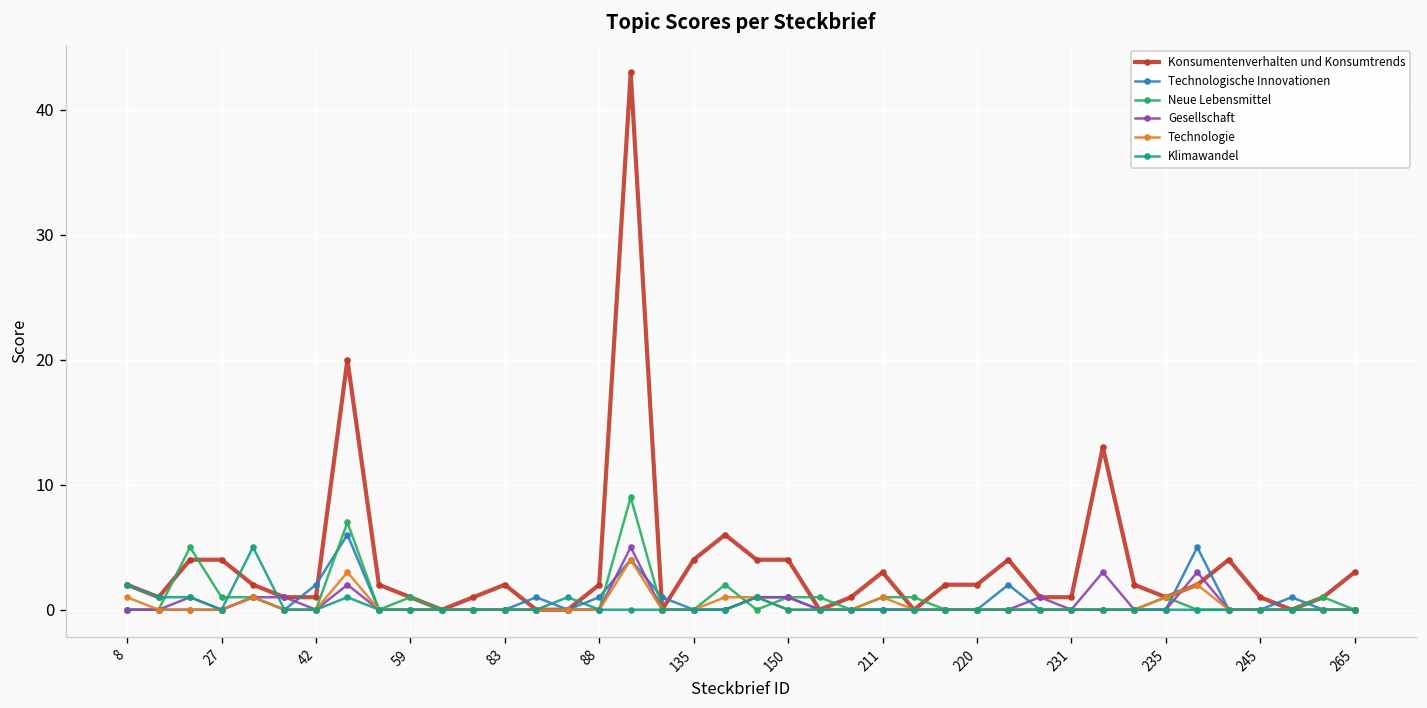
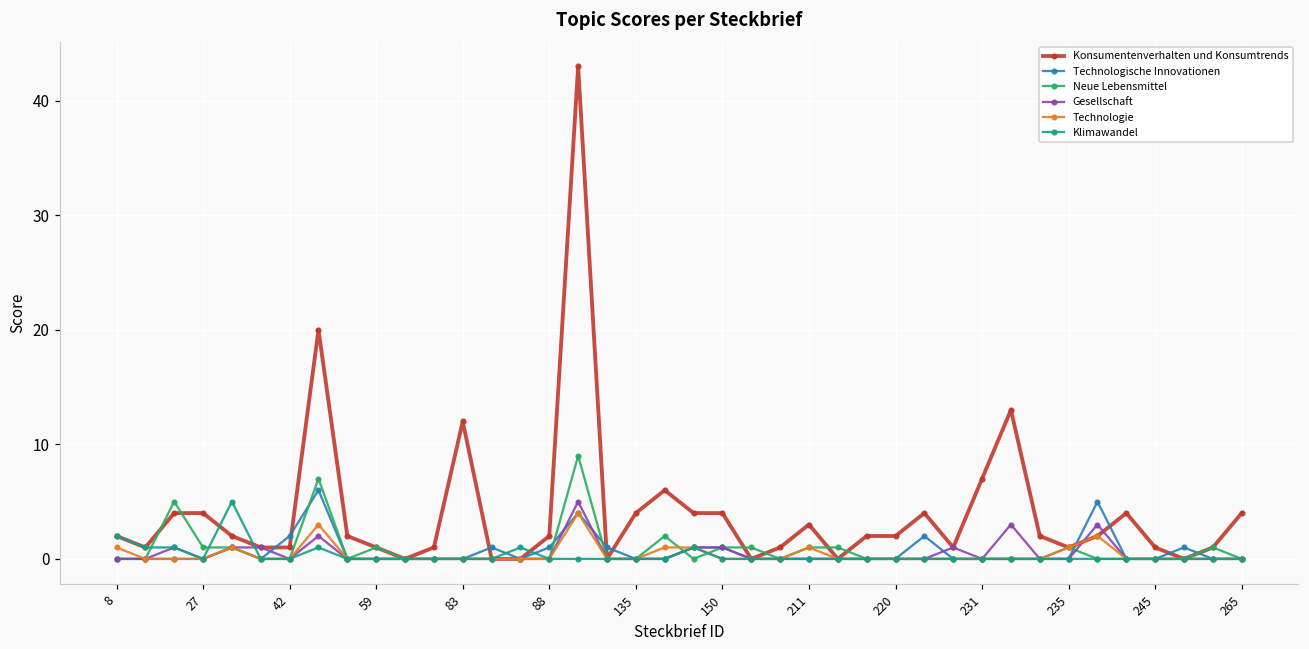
  {
    "Konsumentenverhalten und Konsumtrends": {
      "27": 4,
      "42": 1,
-     "83": 2,
+     "83": 12,
      "88": 2,
      "135": 4,
      "150": 4,
      "211": 3,
      "220": 2,
-     "231": 1,
+     "231": 7,
      "245": 1,
-     "265": 3
+     "265": 4
    },
    "Technologische Innovationen": {
      "42": 2,
      "88": 1
    }
  }
